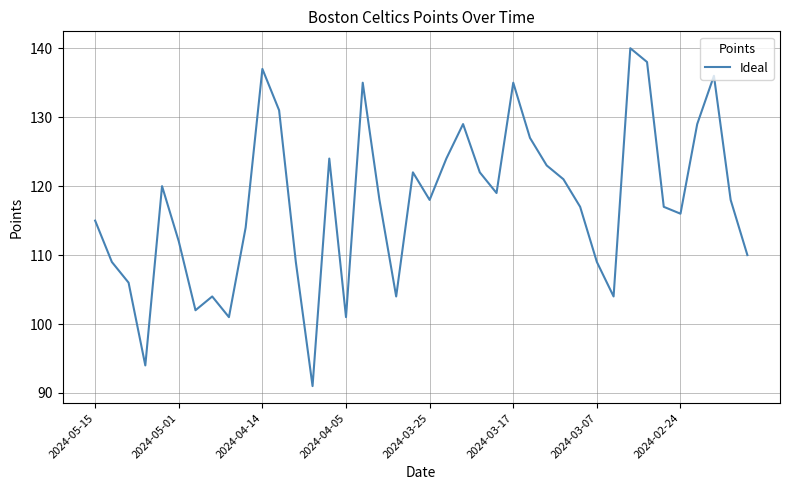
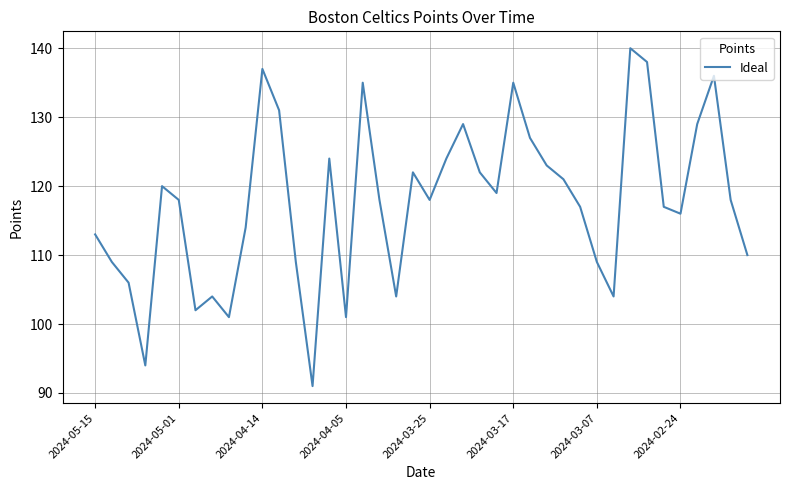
  {
-   "2024-05-15": 115,
-   "2024-05-01": 112,
+   "2024-05-15": 113,
+   "2024-05-01": 118,
    "2024-04-14": 137,
    "2024-04-05": 101,
    "2024-03-25": 118,
    "2024-03-17": 135,
    "2024-03-07": 109,
    "2024-02-24": 116
  }
